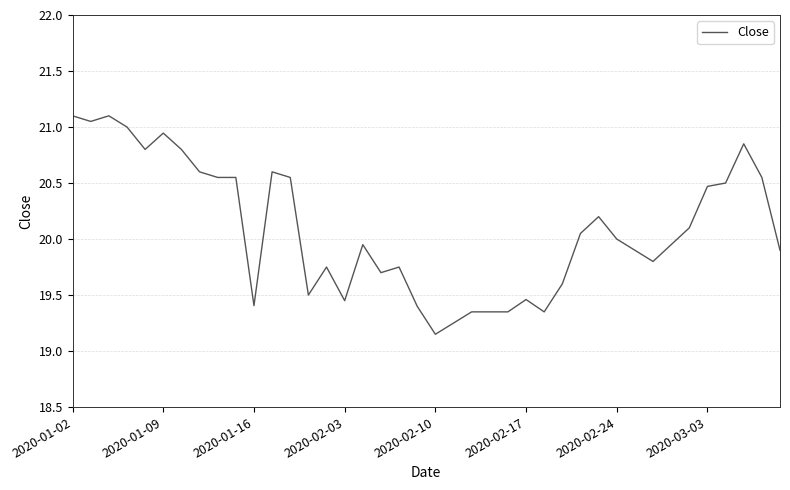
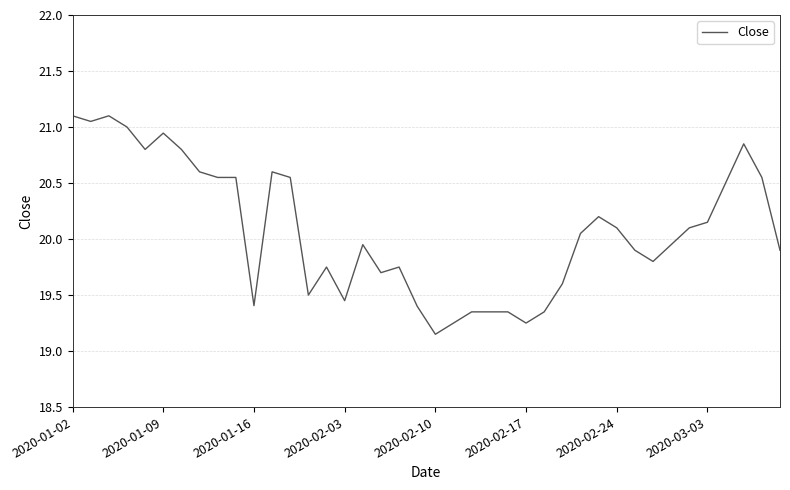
  {
    "2020-01-02": 21.10,
    "2020-01-09": 20.95,
    "2020-01-16": 19.41,
    "2020-02-03": 19.45,
    "2020-02-10": 19.15,
-   "2020-02-17": 19.46,
-   "2020-02-24": 20.0,
-   "2020-03-03": 20.47
+   "2020-02-17": 19.25,
+   "2020-02-24": 20.1,
+   "2020-03-03": 20.15
  }
